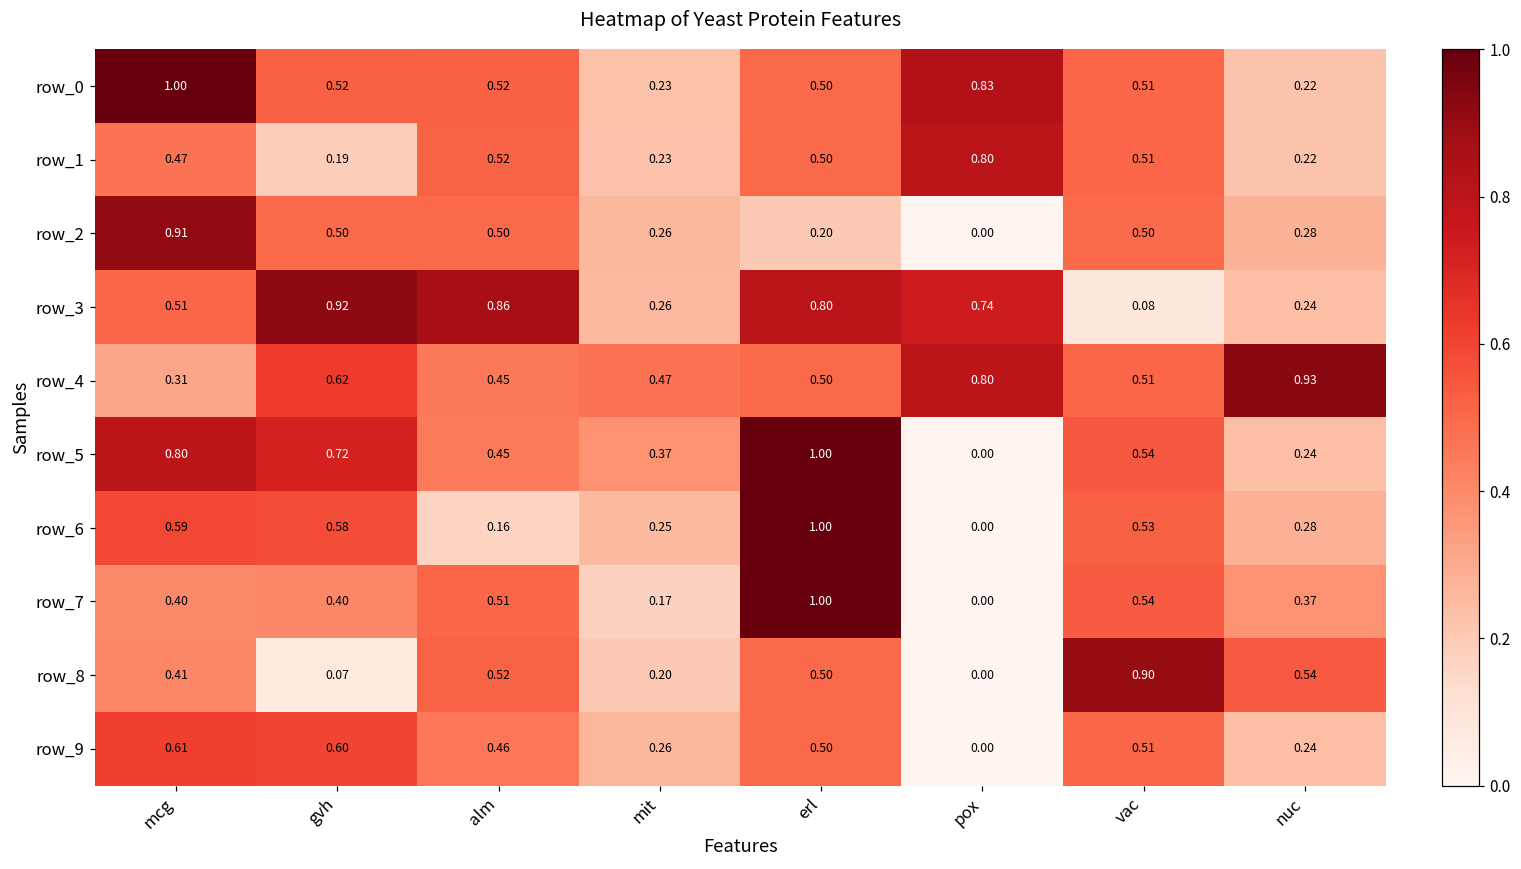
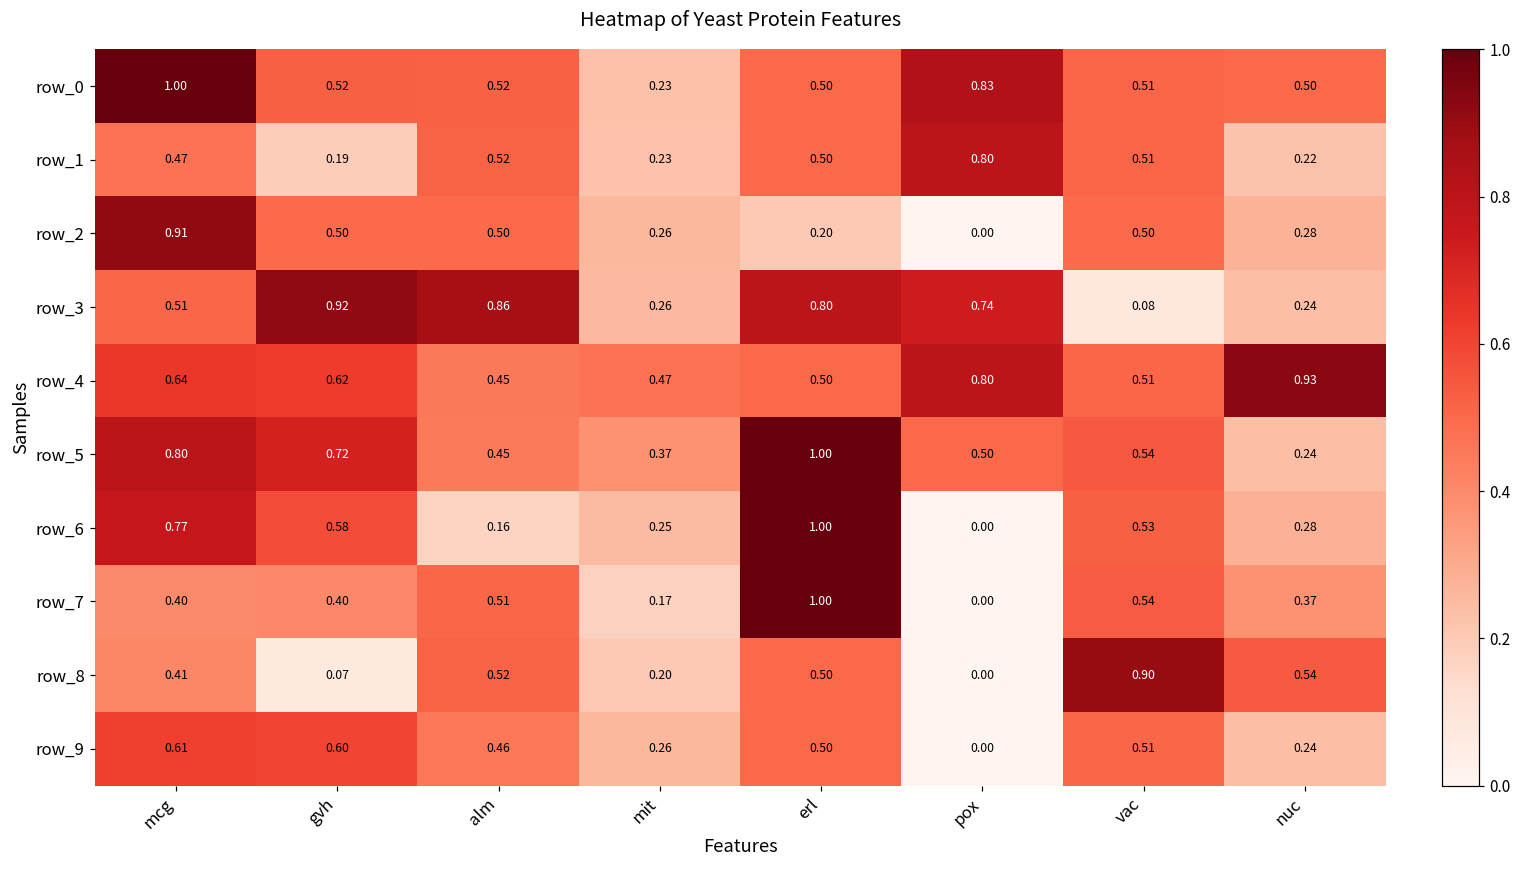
  {
    "row_0": {
      "mcg": 1.00,
      "gvh": 0.52,
      "alm": 0.52,
      "mit": 0.23,
      "erl": 0.50,
      "pox": 0.83,
      "vac": 0.51,
-     "nuc": 0.22
+     "nuc": 0.50
    },
    "row_1": {
      "mcg": 0.47,
      "gvh": 0.19,
      "alm": 0.52,
      "mit": 0.23,
      "erl": 0.50,
      "pox": 0.80,
      "vac": 0.51,
      "nuc": 0.22
    },
    "row_2": {
      "mcg": 0.91,
      "gvh": 0.50,
      "alm": 0.50,
      "mit": 0.26,
      "erl": 0.20,
      "pox": 0.00,
      "vac": 0.50,
      "nuc": 0.28
    },
    "row_3": {
      "mcg": 0.51,
      "gvh": 0.92,
      "alm": 0.86,
      "mit": 0.26,
      "erl": 0.80,
      "pox": 0.74,
      "vac": 0.08,
      "nuc": 0.24
    },
    "row_4": {
-     "mcg": 0.31,
+     "mcg": 0.64,
      "gvh": 0.62,
      "alm": 0.45,
      "mit": 0.47,
      "erl": 0.50,
      "pox": 0.80,
      "vac": 0.51,
      "nuc": 0.93
    },
    "row_5": {
      "mcg": 0.80,
      "gvh": 0.72,
      "alm": 0.45,
      "mit": 0.37,
      "erl": 1.00,
-     "pox": 0.00,
+     "pox": 0.50,
      "vac": 0.54,
      "nuc": 0.24
    },
    "row_6": {
-     "mcg": 0.59,
+     "mcg": 0.77,
      "gvh": 0.58,
      "alm": 0.16,
      "mit": 0.25,
      "erl": 1.00,
      "pox": 0.00,
      "vac": 0.53,
      "nuc": 0.28
    },
    "row_7": {
      "mcg": 0.40,
      "gvh": 0.40,
      "alm": 0.51,
      "mit": 0.17,
      "erl": 1.00,
      "pox": 0.00,
      "vac": 0.54,
      "nuc": 0.37
    },
    "row_8": {
      "mcg": 0.41,
      "gvh": 0.07,
      "alm": 0.52,
      "mit": 0.20,
      "erl": 0.50,
      "pox": 0.00,
      "vac": 0.90,
      "nuc": 0.54
    },
    "row_9": {
      "mcg": 0.61,
      "gvh": 0.60,
      "alm": 0.46,
      "mit": 0.26,
      "erl": 0.50,
      "pox": 0.00,
      "vac": 0.51,
      "nuc": 0.24
    }
  }
